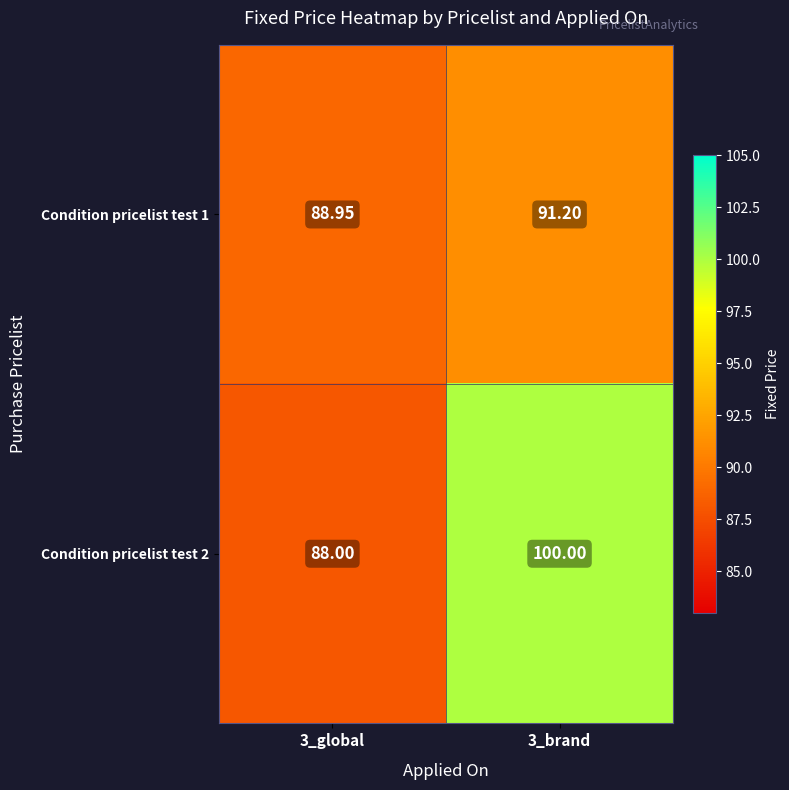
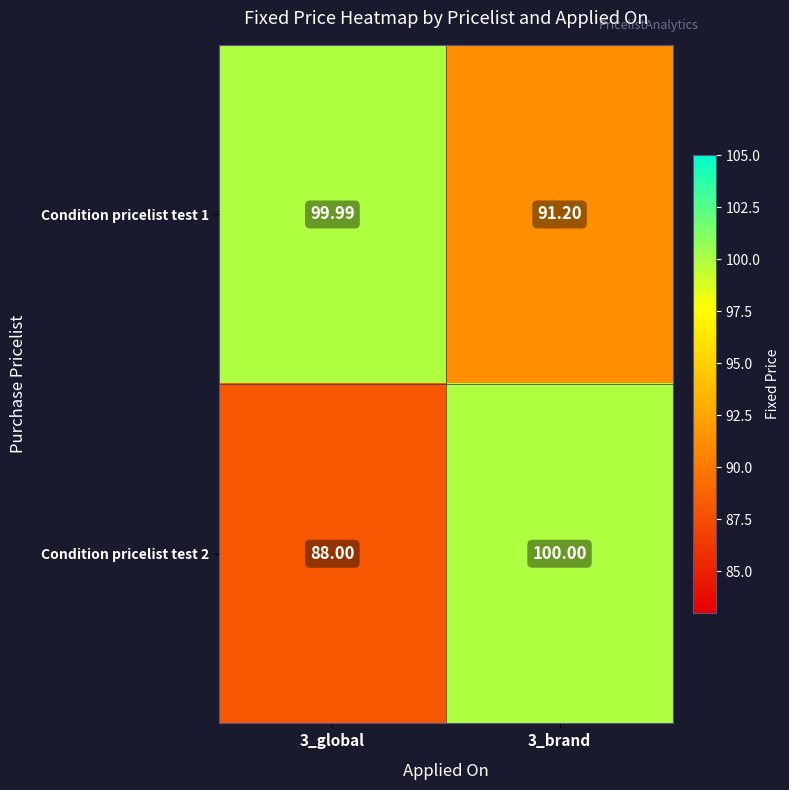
  {
    "Condition pricelist test 1": {
-     "3_global": 88.95
+     "3_global": 99.99
    }
  }
